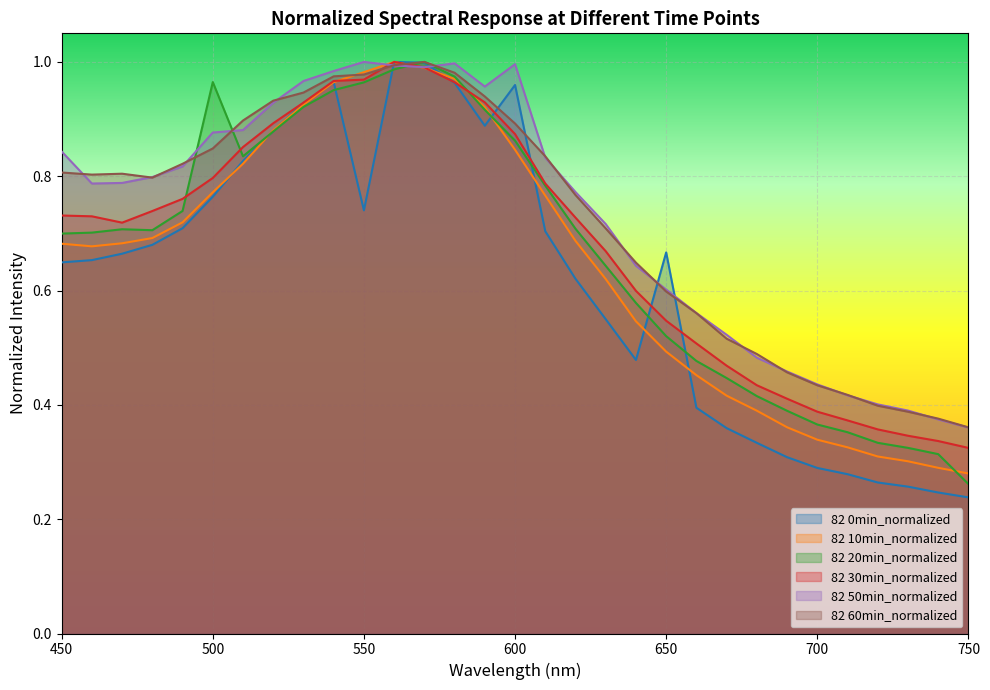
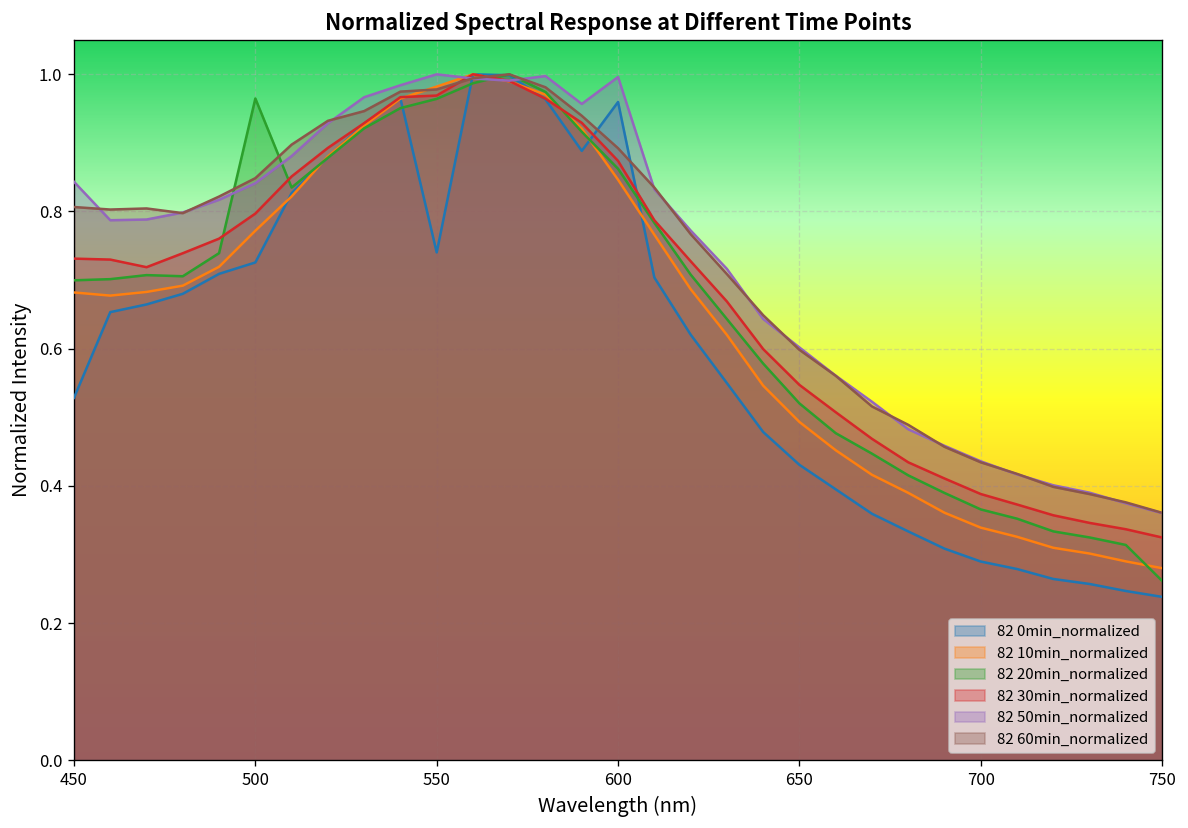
  {
    "82 0min_normalized": {
-     "450": 0.65,
-     "500": 0.76,
+     "450": 0.53,
+     "500": 0.73,
      "550": 0.74,
      "600": 0.96,
-     "650": 0.67,
+     "650": 0.43,
      "700": 0.29,
      "750": 0.24
    },
    "82 20min_normalized": {
      "450": 0.70,
      "500": 0.96,
      "550": 0.96,
      "600": 0.86,
      "650": 0.52,
      "700": 0.37,
      "750": 0.26
    },
    "82 50min_normalized": {
      "450": 0.84,
-     "500": 0.88,
+     "500": 0.84,
      "550": 1.00,
      "600": 1.00
    }
  }
